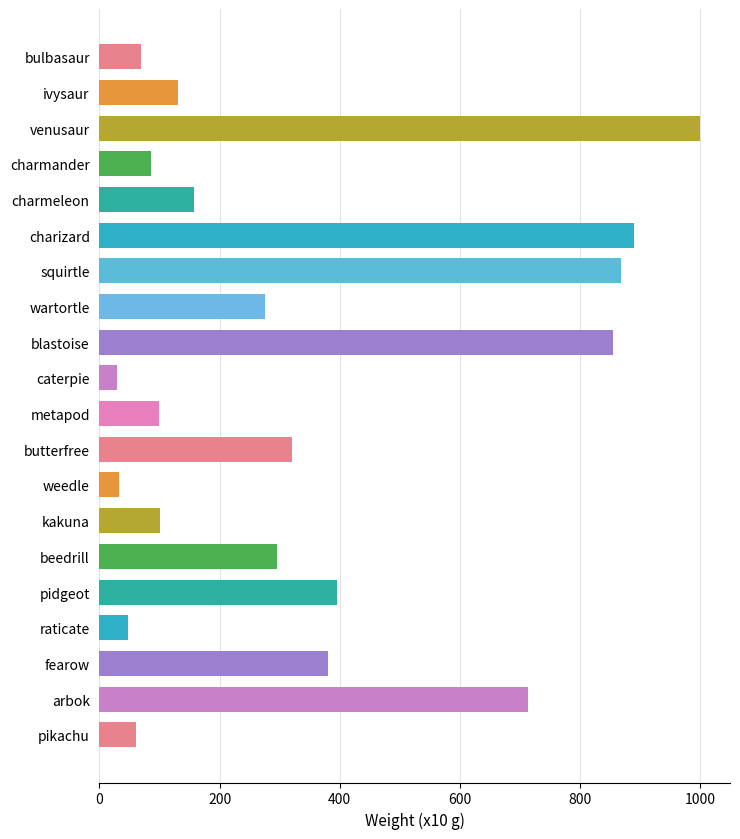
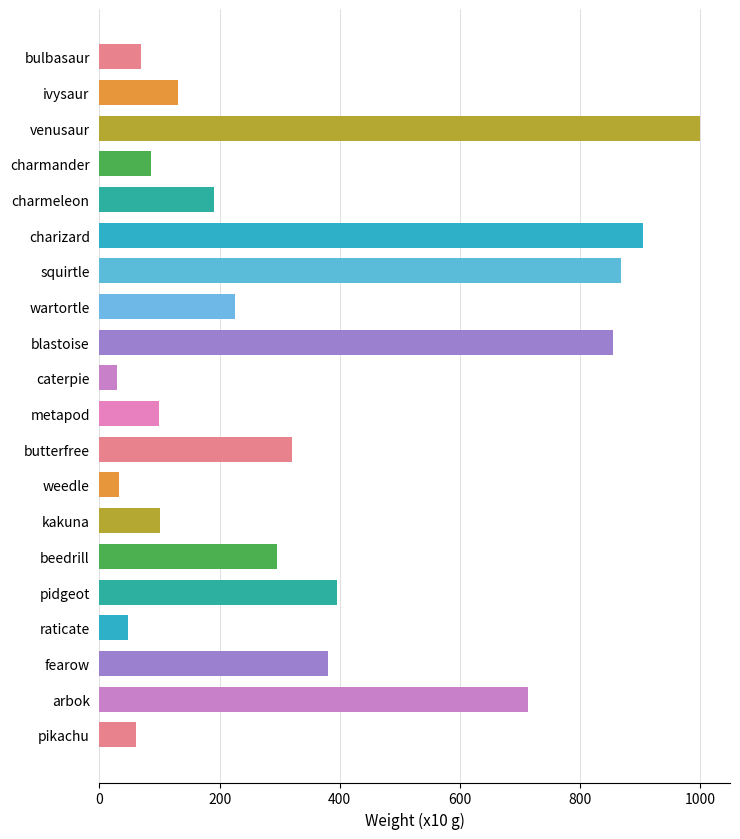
  {
    "bulbasaur": 70,
    "ivysaur": 130,
    "venusaur": 1000,
    "charmander": 90,
-   "charmeleon": 160,
-   "charizard": 890,
+   "charmeleon": 190,
+   "charizard": 910,
    "squirtle": 870,
-   "wartortle": 280,
+   "wartortle": 230,
    "blastoise": 860,
    "caterpie": 30,
    "metapod": 100,
    "butterfree": 320,
    "weedle": 30,
    "kakuna": 100,
    "beedrill": 300,
    "pidgeot": 400,
    "raticate": 50,
    "fearow": 380,
    "arbok": 710,
    "pikachu": 60
  }
